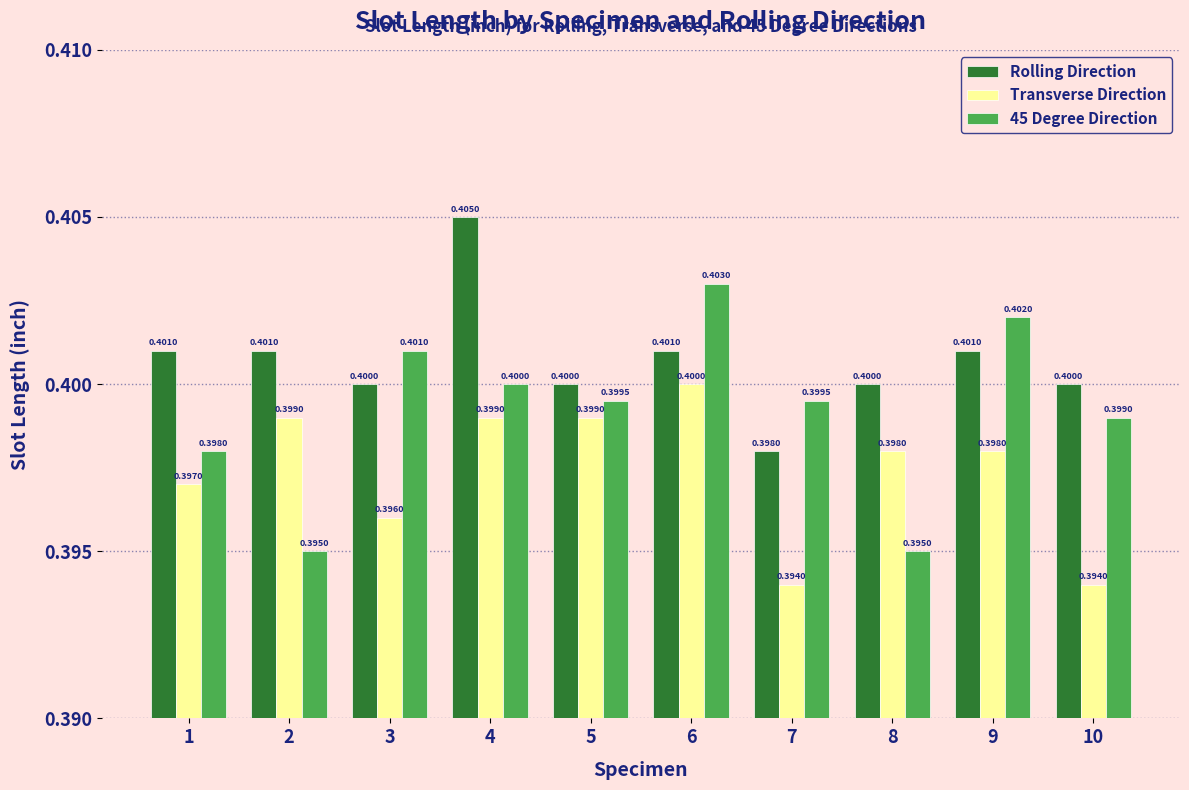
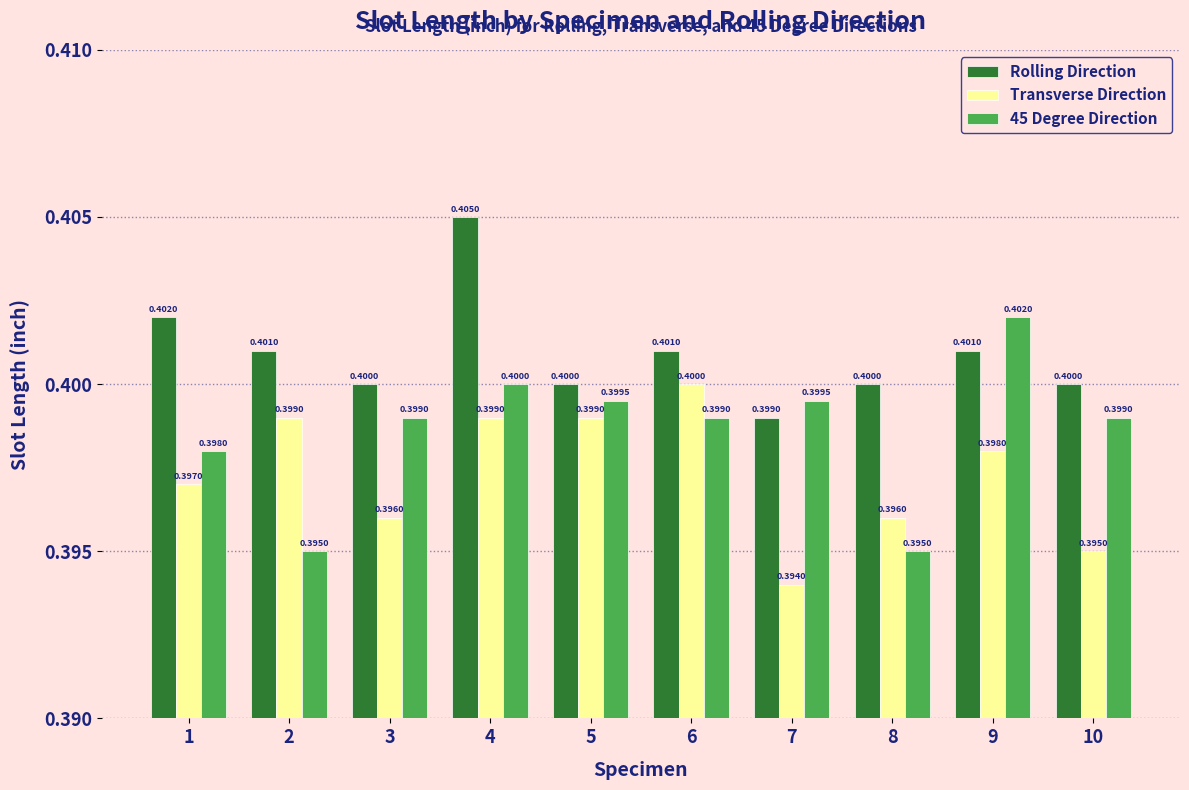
  {
    "Rolling Direction": {
-     "1": 0.4010,
+     "1": 0.4020,
      "2": 0.4010,
      "3": 0.4000,
      "4": 0.4050,
      "5": 0.4000,
      "6": 0.4010,
-     "7": 0.3980,
+     "7": 0.3990,
      "8": 0.4000,
      "9": 0.4010,
      "10": 0.4000
    },
    "Transverse Direction": {
      "1": 0.3970,
      "2": 0.3990,
      "3": 0.3960,
      "4": 0.3990,
      "5": 0.3990,
      "6": 0.4000,
      "7": 0.3940,
-     "8": 0.3980,
+     "8": 0.3960,
      "9": 0.3980,
-     "10": 0.3940
+     "10": 0.3950
    },
    "45 Degree Direction": {
      "1": 0.3980,
      "2": 0.3950,
-     "3": 0.4010,
+     "3": 0.3990,
      "4": 0.4000,
      "5": 0.3995,
-     "6": 0.4030,
+     "6": 0.3990,
      "7": 0.3995,
      "8": 0.3950,
      "9": 0.4020,
      "10": 0.3990
    }
  }
